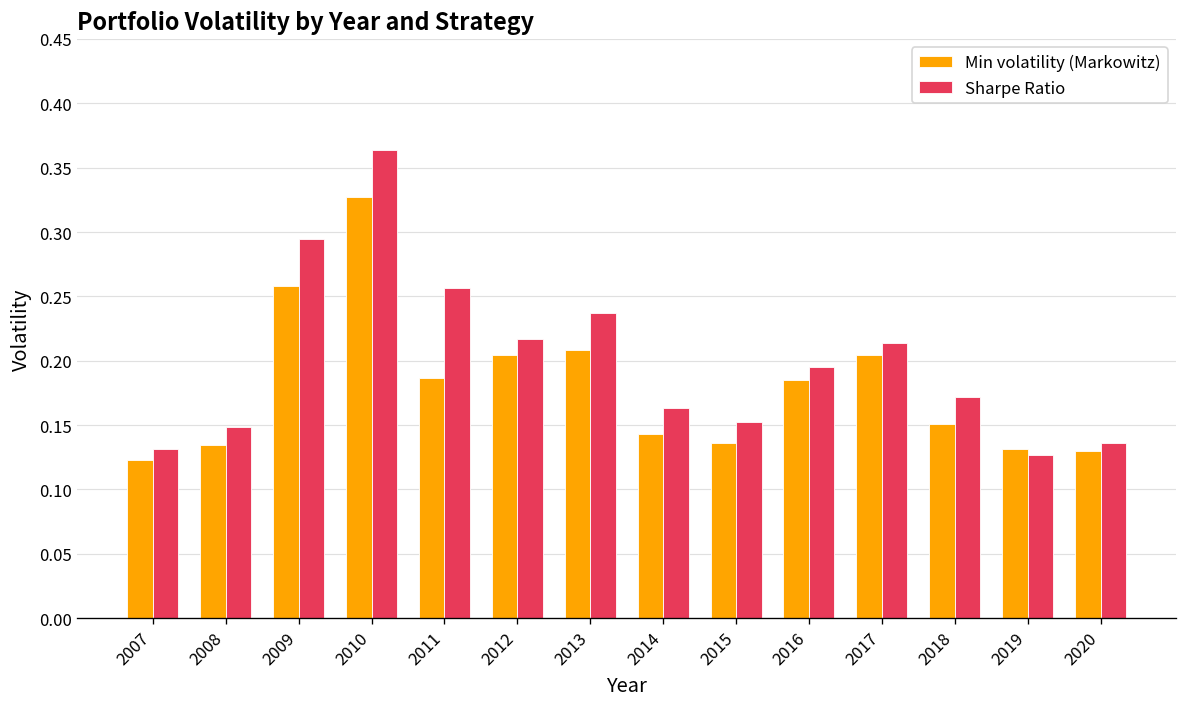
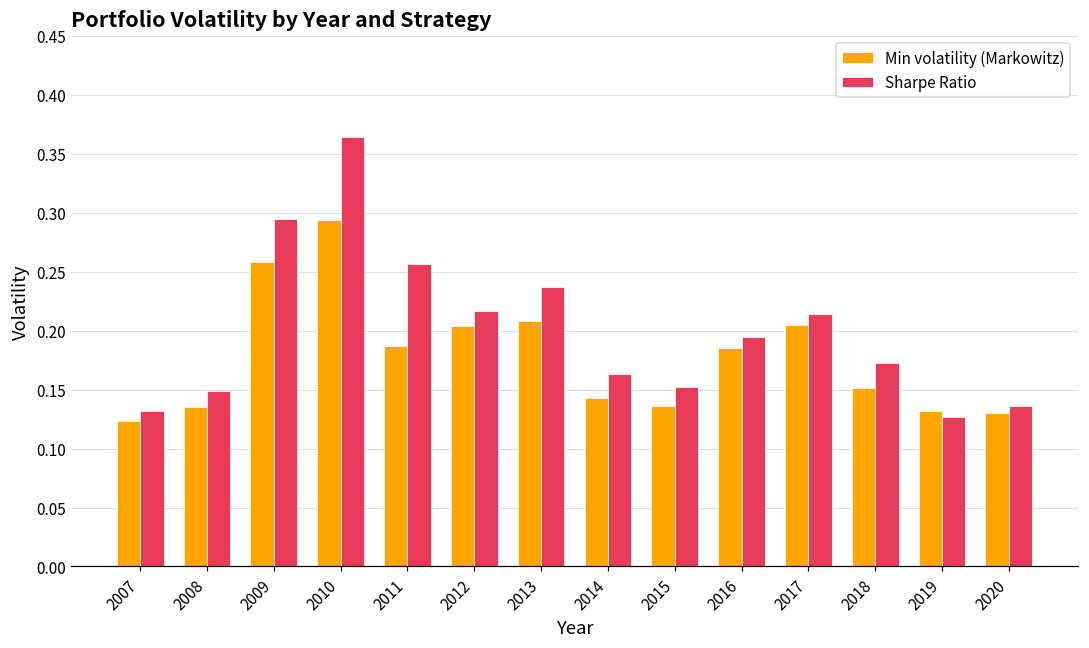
  {
    "Min volatility (Markowitz)": {
      "2007": 0.123,
      "2008": 0.135,
      "2009": 0.258,
-     "2010": 0.328,
+     "2010": 0.294,
      "2011": 0.187,
      "2012": 0.204,
      "2013": 0.208,
      "2014": 0.143,
      "2015": 0.136,
      "2016": 0.185,
      "2017": 0.204,
      "2018": 0.151,
      "2019": 0.132,
      "2020": 0.130
    },
    "Sharpe Ratio": {
      "2007": 0.132,
      "2008": 0.148,
      "2009": 0.295,
      "2010": 0.364,
      "2011": 0.257,
      "2012": 0.217,
      "2013": 0.237,
      "2014": 0.163,
      "2015": 0.152,
      "2016": 0.195,
      "2017": 0.214,
      "2018": 0.172,
      "2019": 0.127,
      "2020": 0.136
    }
  }
